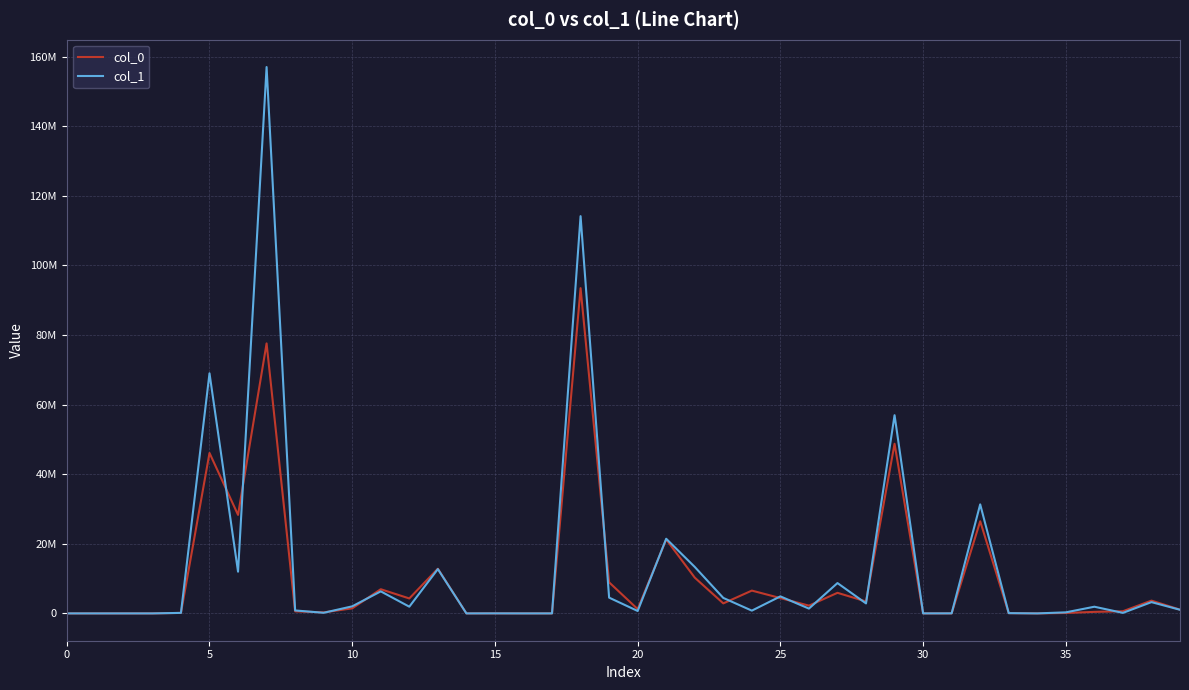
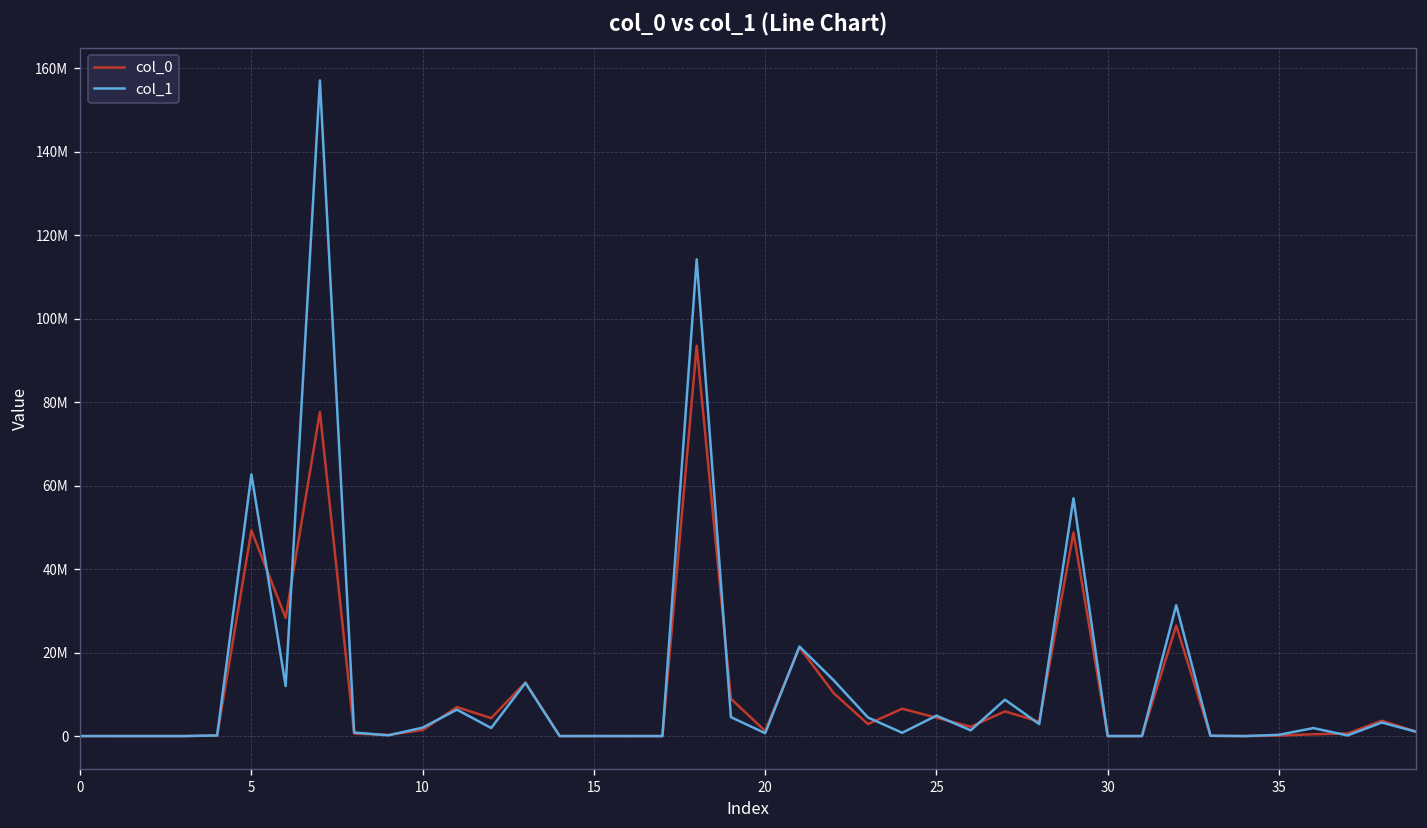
  {
    "col_0": {
-     "5": 46000000
+     "5": 49000000
    },
    "col_1": {
-     "5": 69000000
+     "5": 63000000
    }
  }
